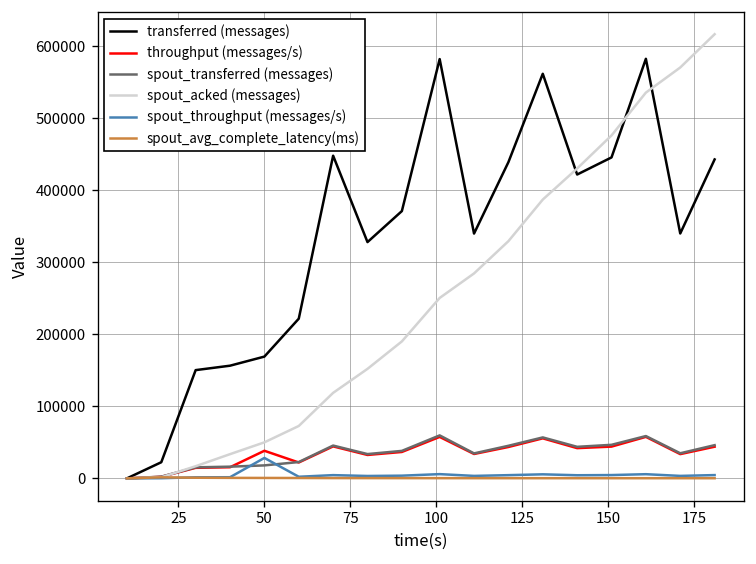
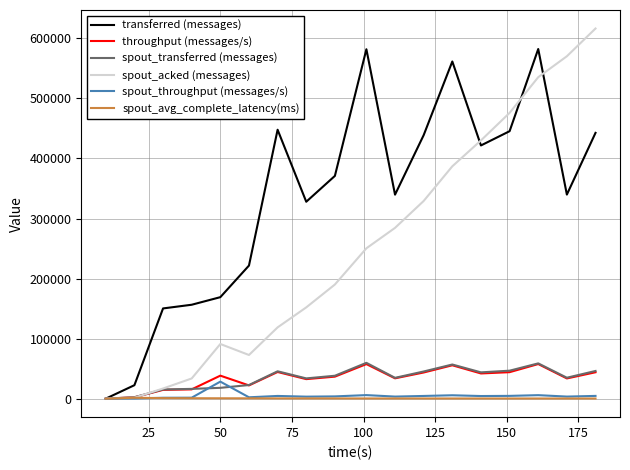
  {
    "transferred (messages)": {
      "50": 170000
    },
    "throughput (messages/s)": {
      "50": 40000
    },
    "spout_transferred (messages)": {
      "50": 20000
    },
    "spout_acked (messages)": {
-     "50": 50000
+     "50": 90000
    },
    "spout_throughput (messages/s)": {
      "50": 30000
    },
    "spout_avg_complete_latency(ms)": {
      "50": 0
    }
  }
